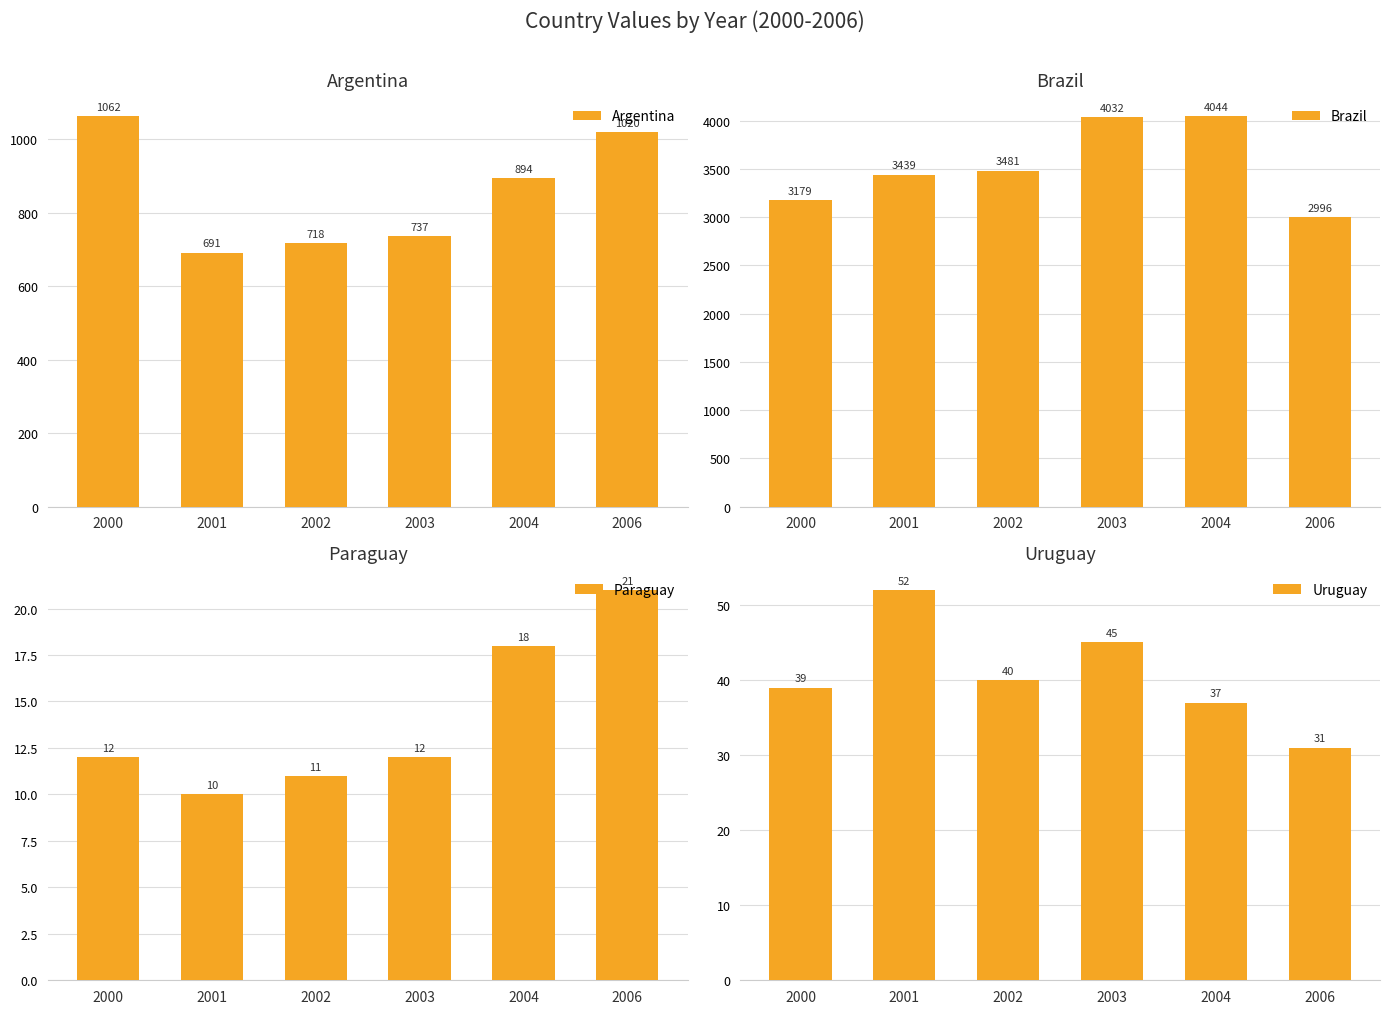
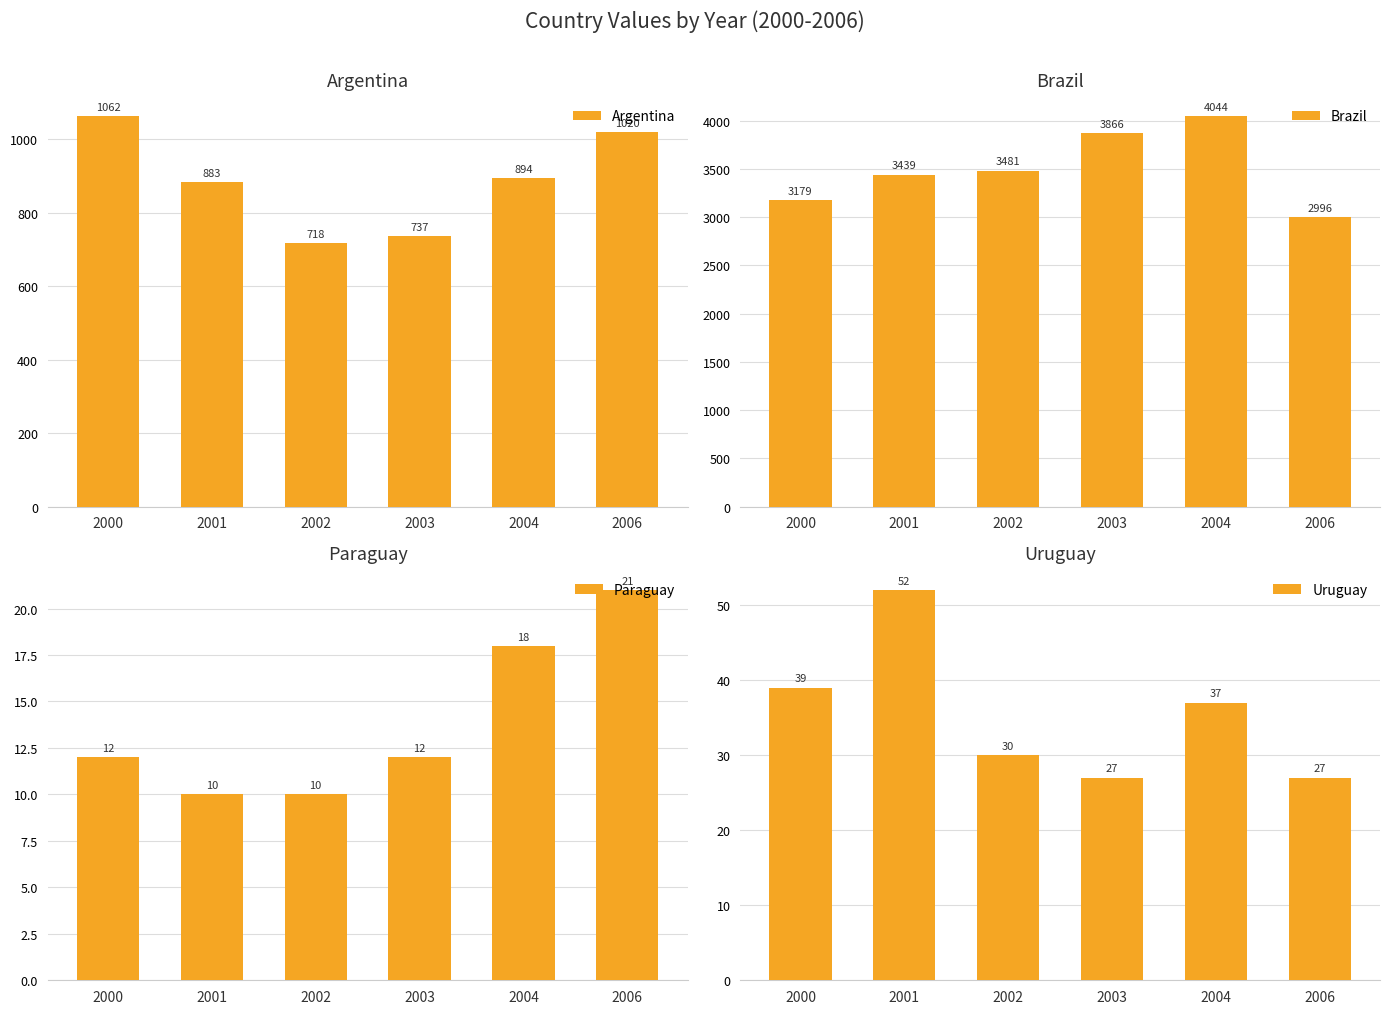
  {
    "Argentina": {
      "2000": 1062,
-     "2001": 691,
+     "2001": 883,
      "2002": 718,
      "2003": 737,
      "2004": 894,
      "2006": 1020
    },
    "Brazil": {
      "2000": 3179,
      "2001": 3439,
      "2002": 3481,
-     "2003": 4032,
+     "2003": 3866,
      "2004": 4044,
      "2006": 2996
    },
    "Paraguay": {
      "2000": 12,
      "2001": 10,
-     "2002": 11,
+     "2002": 10,
      "2003": 12,
      "2004": 18,
      "2006": 21
    },
    "Uruguay": {
      "2000": 39,
      "2001": 52,
-     "2002": 40,
-     "2003": 45,
+     "2002": 30,
+     "2003": 27,
      "2004": 37,
-     "2006": 31
+     "2006": 27
    }
  }
